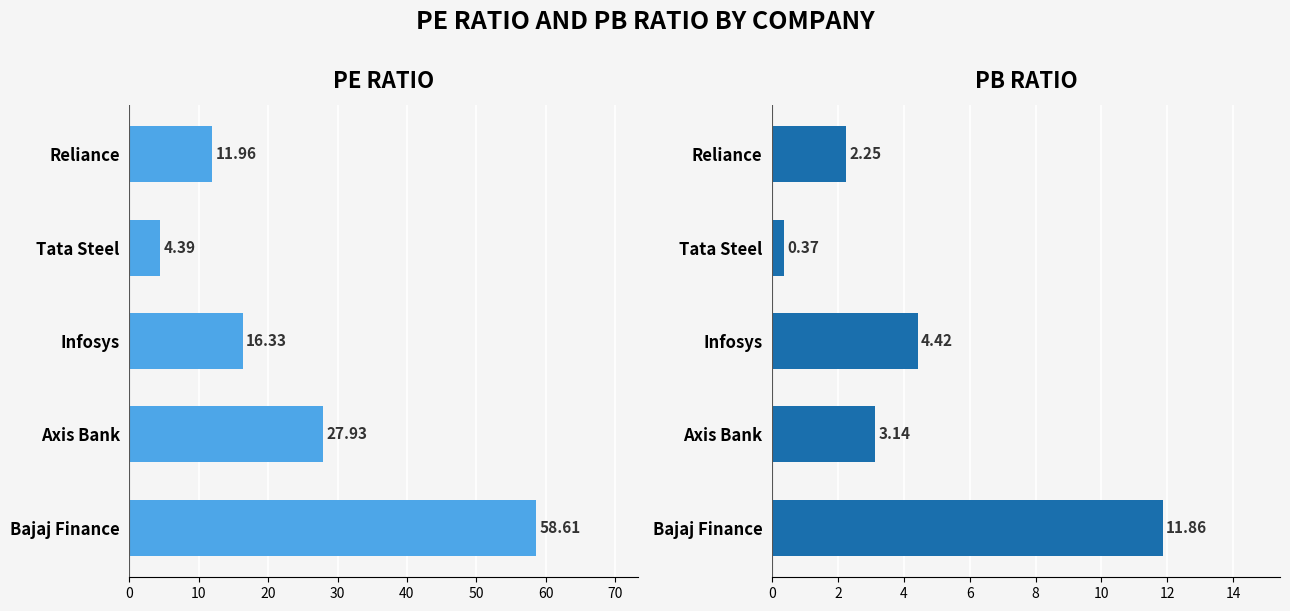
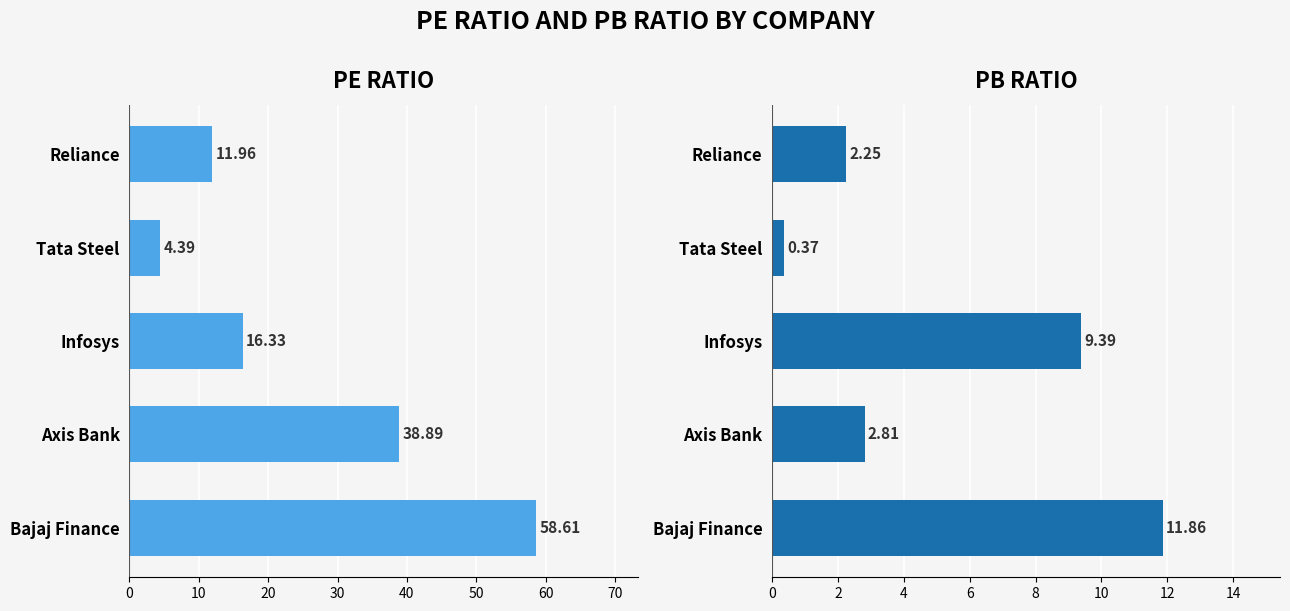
  {
    "PE RATIO": {
      "Reliance": 11.96,
      "Tata Steel": 4.39,
      "Infosys": 16.33,
-     "Axis Bank": 27.93,
+     "Axis Bank": 38.89,
      "Bajaj Finance": 58.61
    },
    "PB RATIO": {
      "Reliance": 2.25,
      "Tata Steel": 0.37,
-     "Infosys": 4.42,
-     "Axis Bank": 3.14,
+     "Infosys": 9.39,
+     "Axis Bank": 2.81,
      "Bajaj Finance": 11.86
    }
  }
